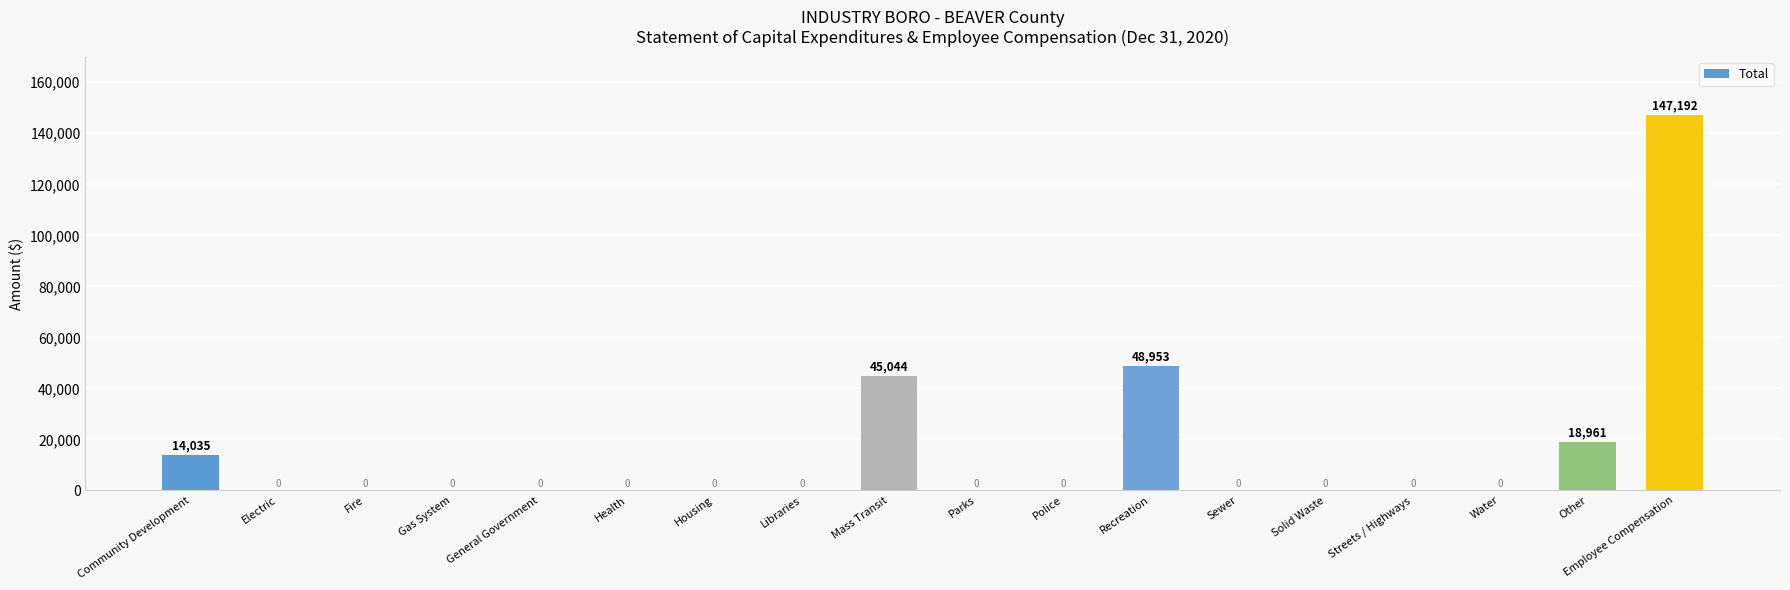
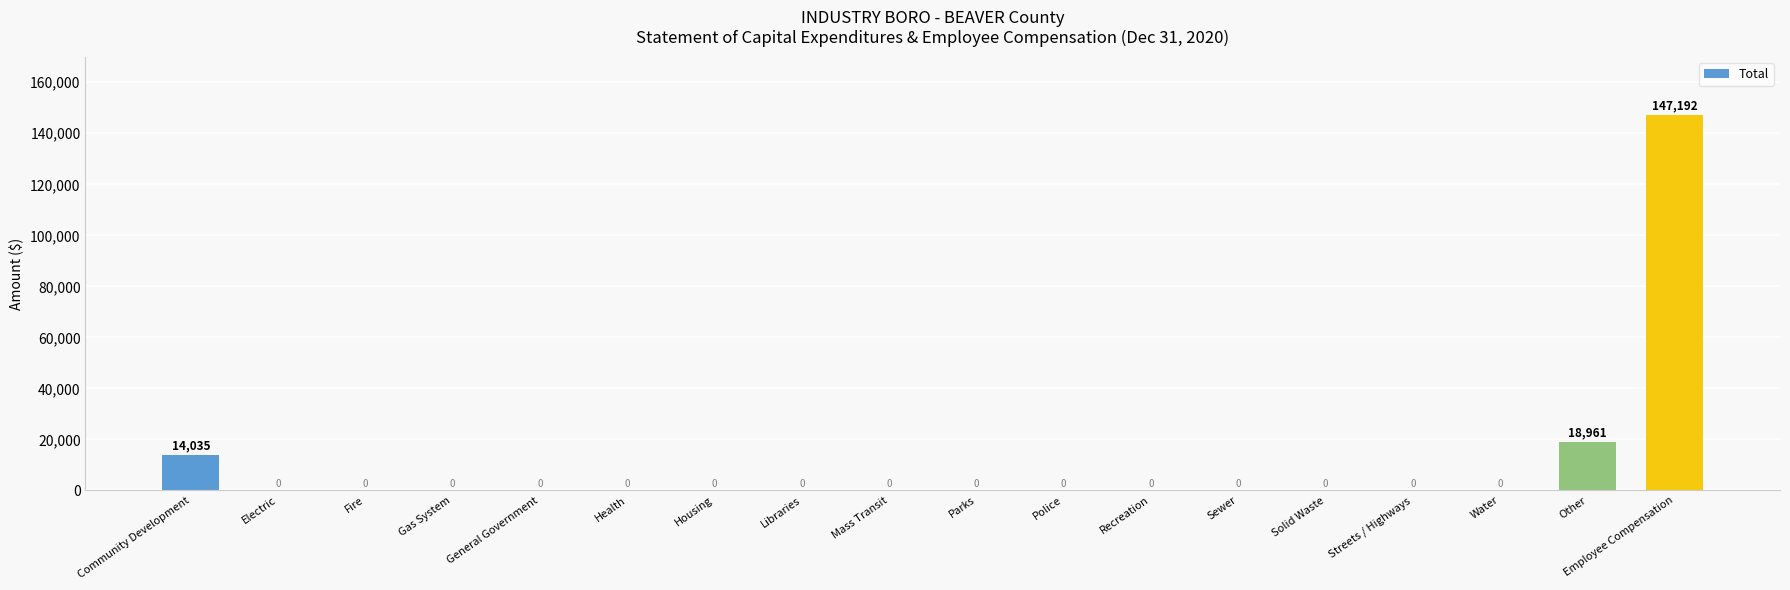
  {
    "Community Development": "14,035",
    "Electric": "0",
    "Fire": "0",
    "Gas System": "0",
    "General Government": "0",
    "Health": "0",
    "Housing": "0",
    "Libraries": "0",
-   "Mass Transit": "45,044",
+   "Mass Transit": "0",
    "Parks": "0",
    "Police": "0",
-   "Recreation": "48,953",
+   "Recreation": "0",
    "Sewer": "0",
    "Solid Waste": "0",
    "Streets / Highways": "0",
    "Water": "0",
    "Other": "18,961",
    "Employee Compensation": "147,192"
  }
